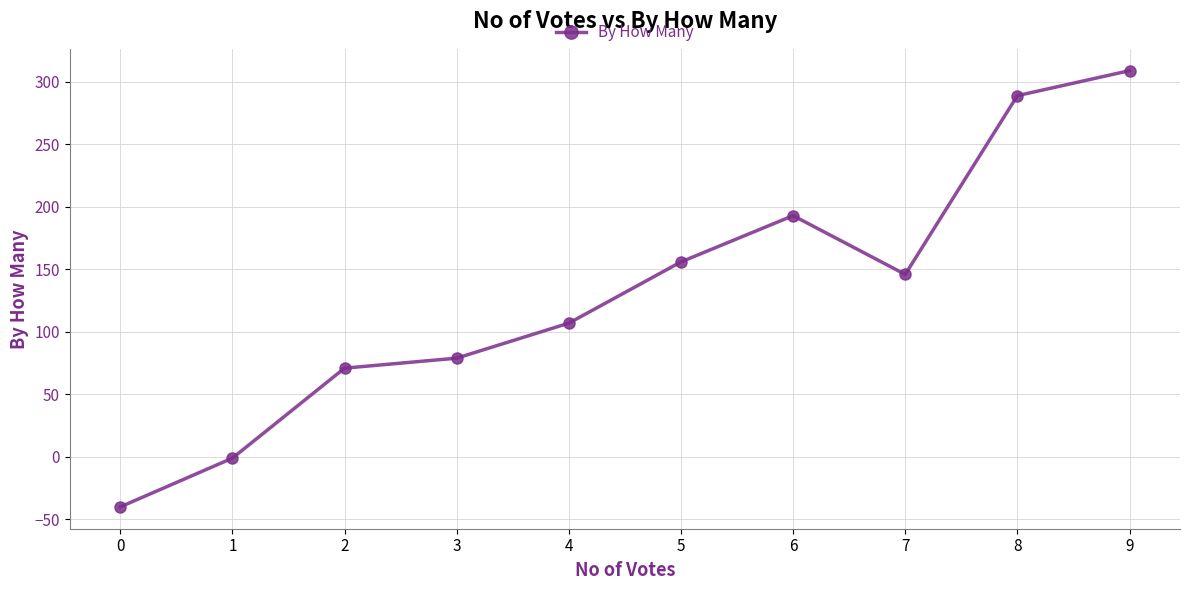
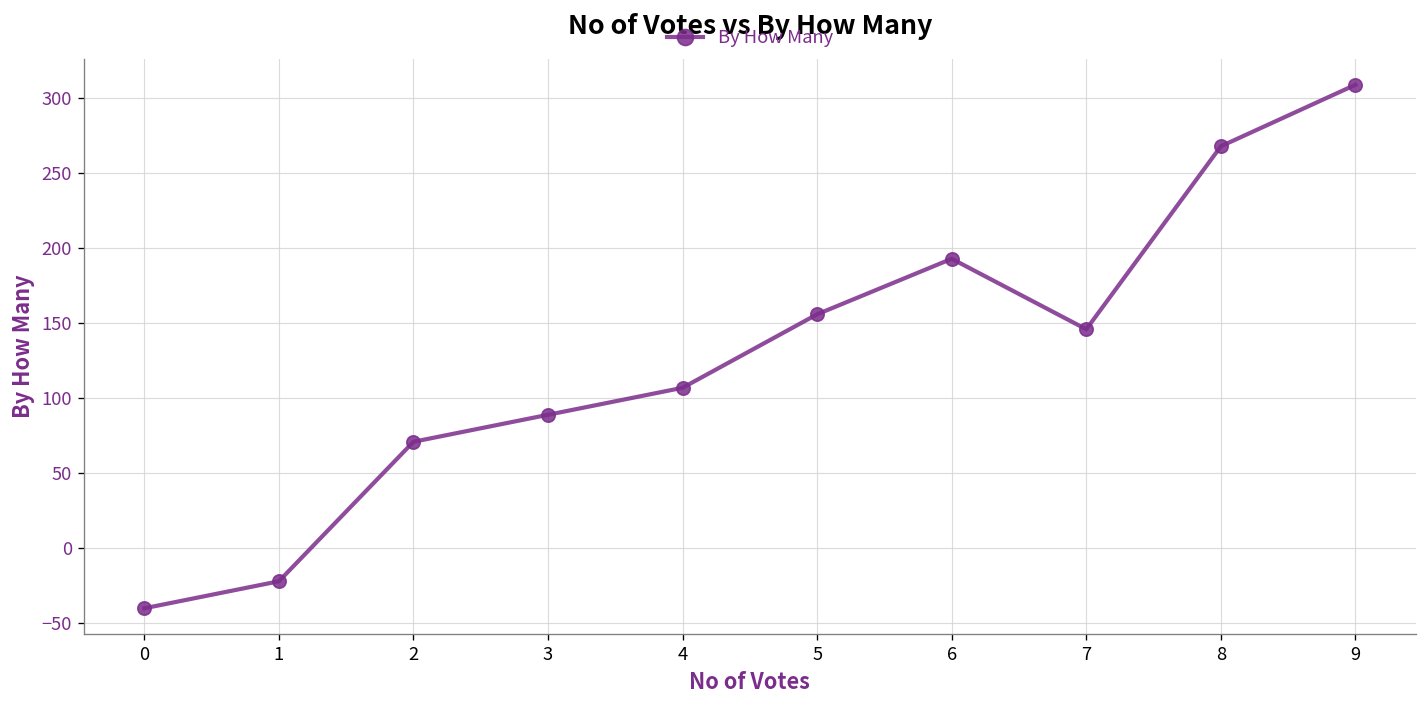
  {
    "0": -40,
-   "1": -1,
+   "1": -22,
    "2": 71,
-   "3": 79,
+   "3": 89,
    "4": 107,
    "5": 156,
    "6": 193,
    "7": 146,
-   "8": 289,
+   "8": 268,
    "9": 309
  }
